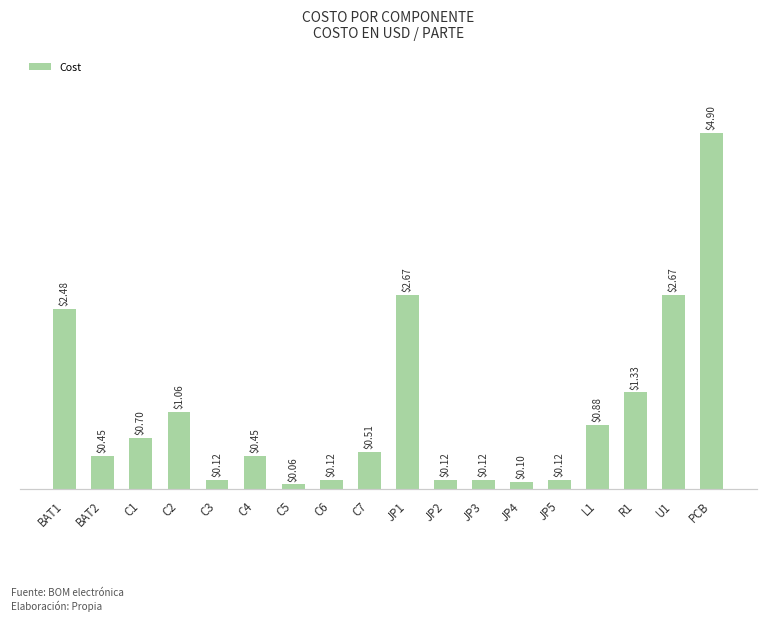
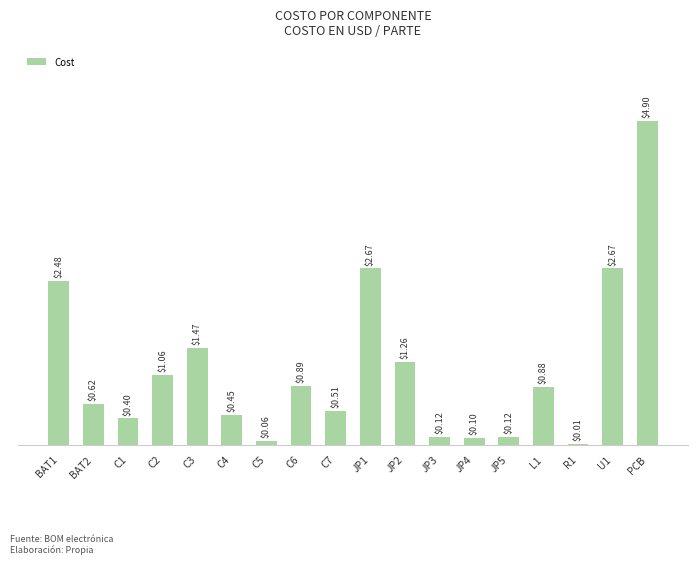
  {
    "BAT1": "$2.48",
-   "BAT2": "$0.45",
-   "C1": "$0.70",
+   "BAT2": "$0.62",
+   "C1": "$0.40",
    "C2": "$1.06",
-   "C3": "$0.12",
+   "C3": "$1.47",
    "C4": "$0.45",
    "C5": "$0.06",
-   "C6": "$0.12",
+   "C6": "$0.89",
    "C7": "$0.51",
    "JP1": "$2.67",
-   "JP2": "$0.12",
+   "JP2": "$1.26",
    "JP3": "$0.12",
    "JP4": "$0.10",
    "JP5": "$0.12",
    "L1": "$0.88",
-   "R1": "$1.33",
+   "R1": "$0.01",
    "U1": "$2.67",
    "PCB": "$4.90"
  }
